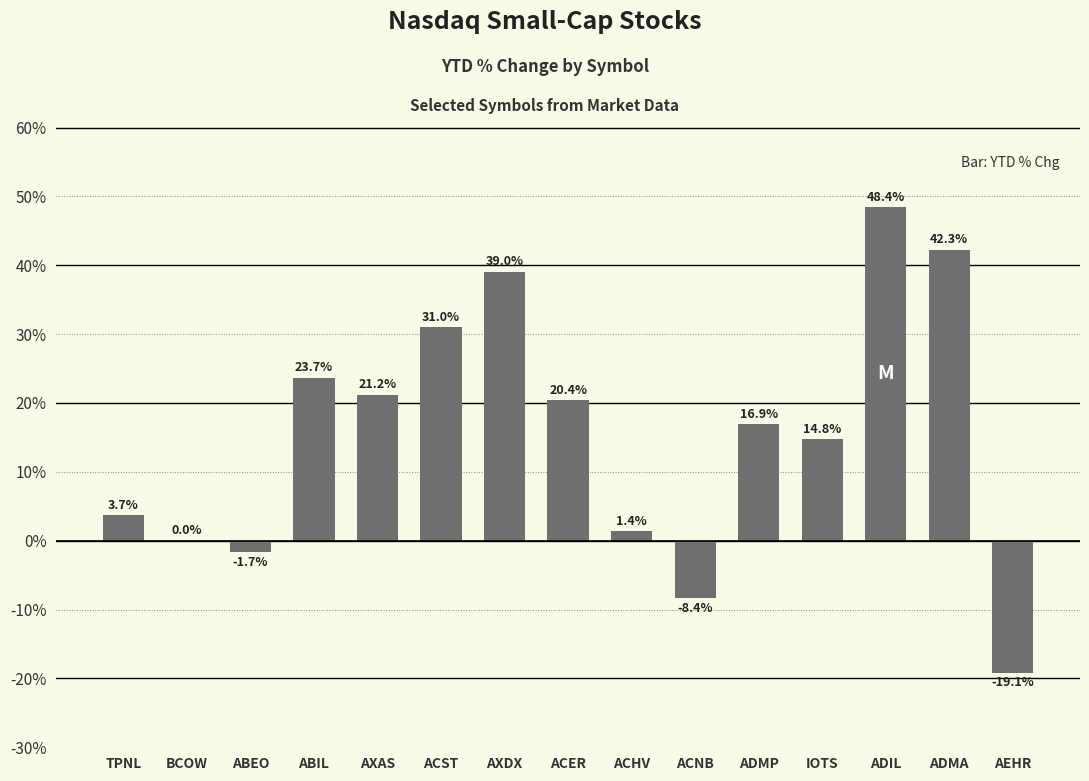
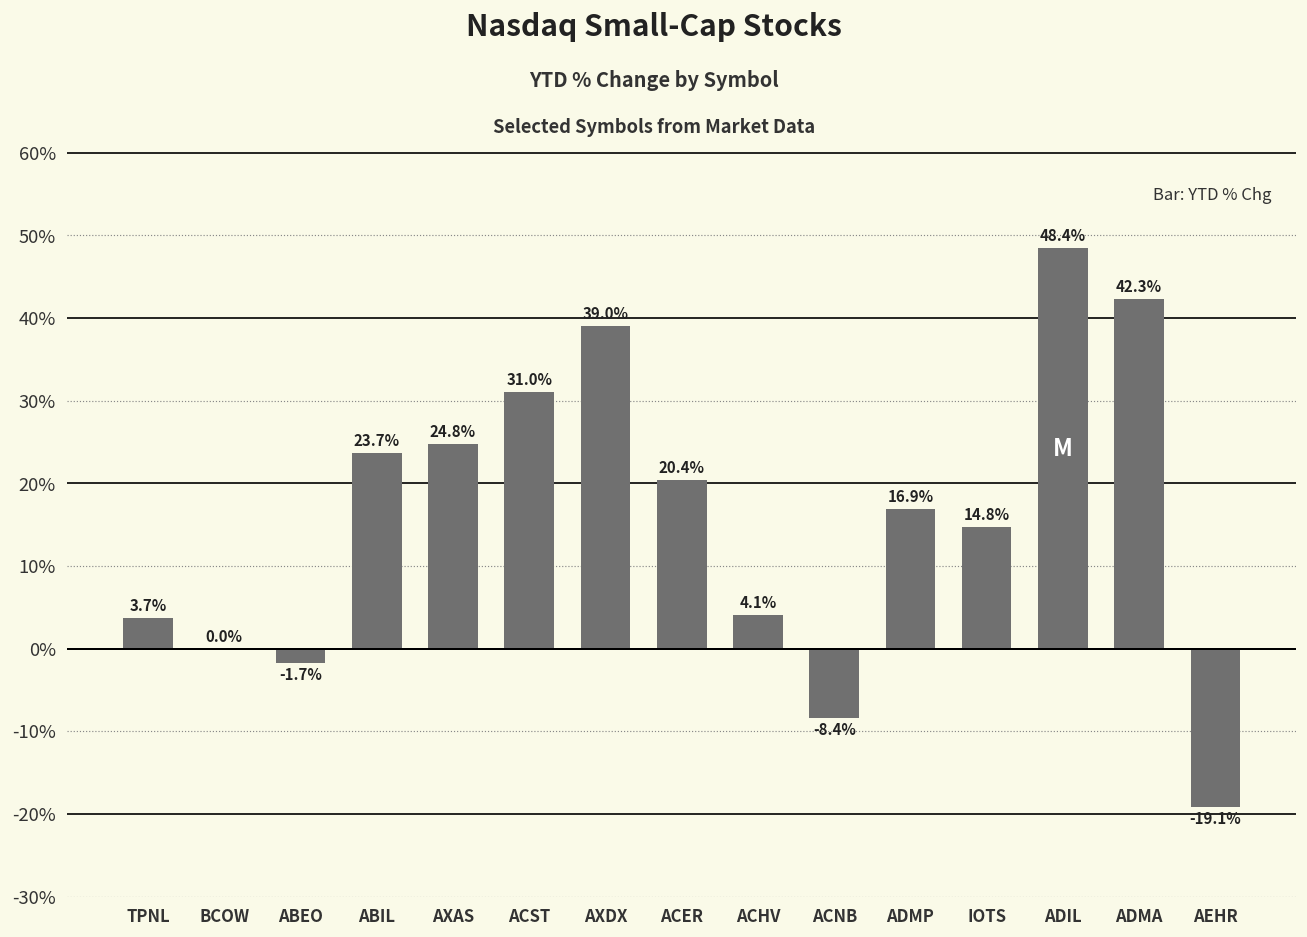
  {
    "TPNL": "3.7%",
    "BCOW": "0.0%",
    "ABEO": "-1.7%",
    "ABIL": "23.7%",
-   "AXAS": "21.2%",
+   "AXAS": "24.8%",
    "ACST": "31.0%",
    "AXDX": "39.0%",
    "ACER": "20.4%",
-   "ACHV": "1.4%",
+   "ACHV": "4.1%",
    "ACNB": "-8.4%",
    "ADMP": "16.9%",
    "IOTS": "14.8%",
    "ADIL": "48.4%",
    "ADMA": "42.3%",
    "AEHR": "-19.1%"
  }
